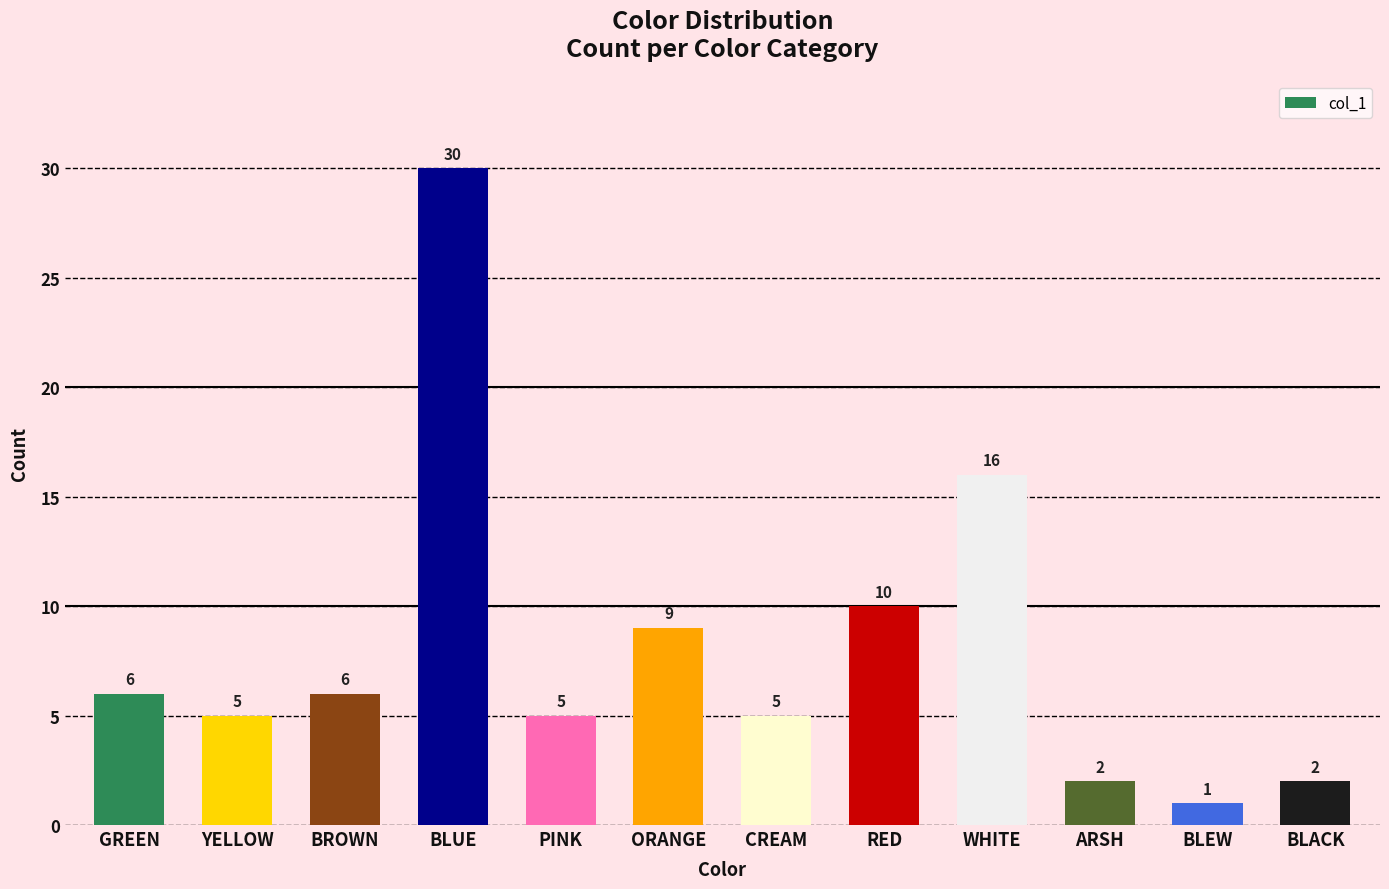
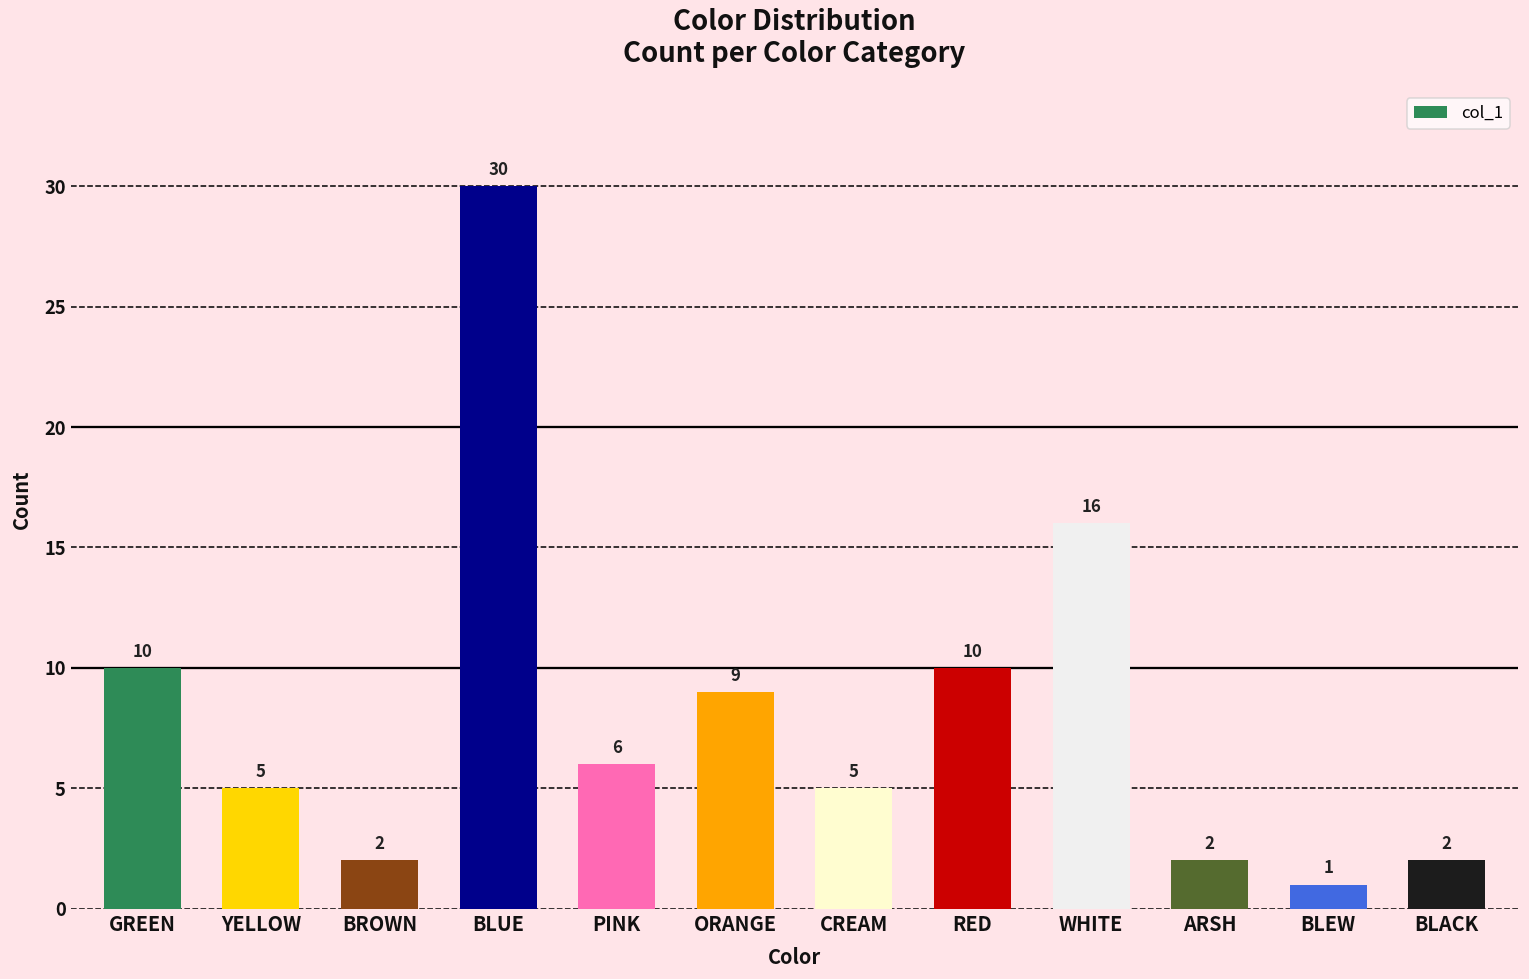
  {
-   "GREEN": 6,
+   "GREEN": 10,
    "YELLOW": 5,
-   "BROWN": 6,
+   "BROWN": 2,
    "BLUE": 30,
-   "PINK": 5,
+   "PINK": 6,
    "ORANGE": 9,
    "CREAM": 5,
    "RED": 10,
    "WHITE": 16,
    "ARSH": 2,
    "BLEW": 1,
    "BLACK": 2
  }
